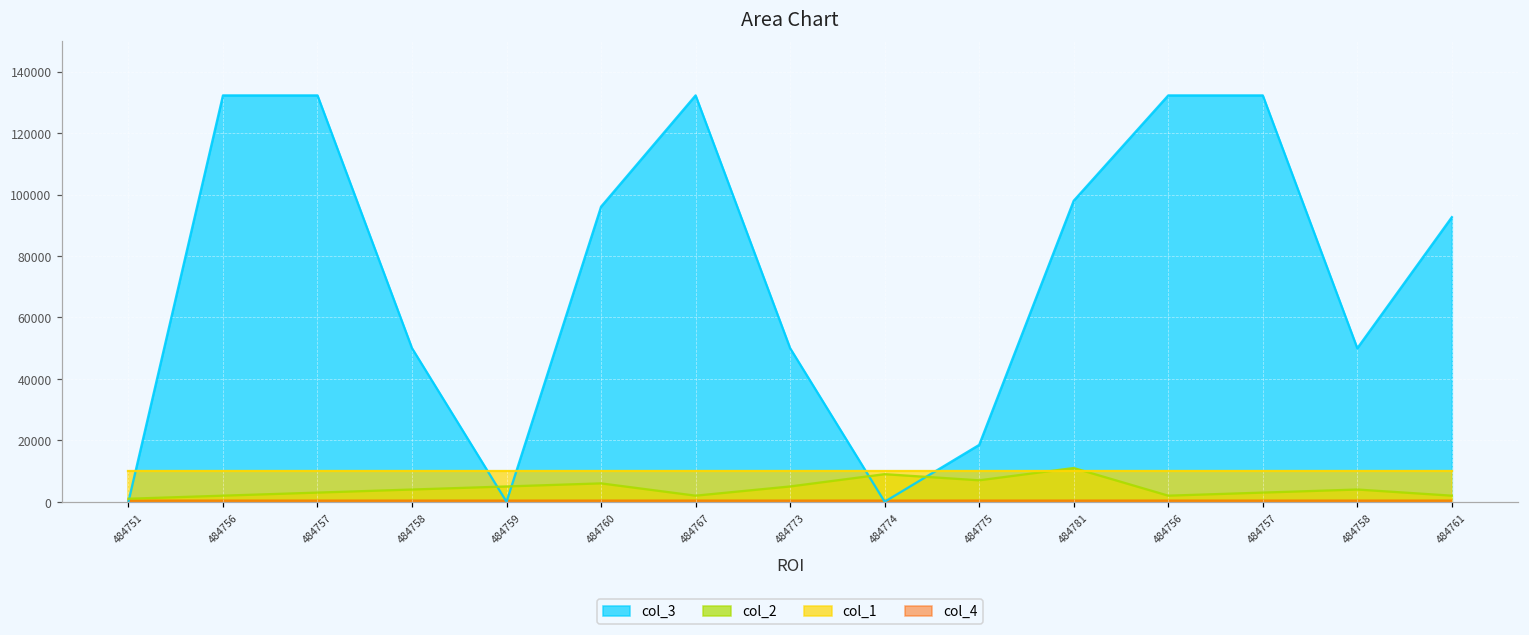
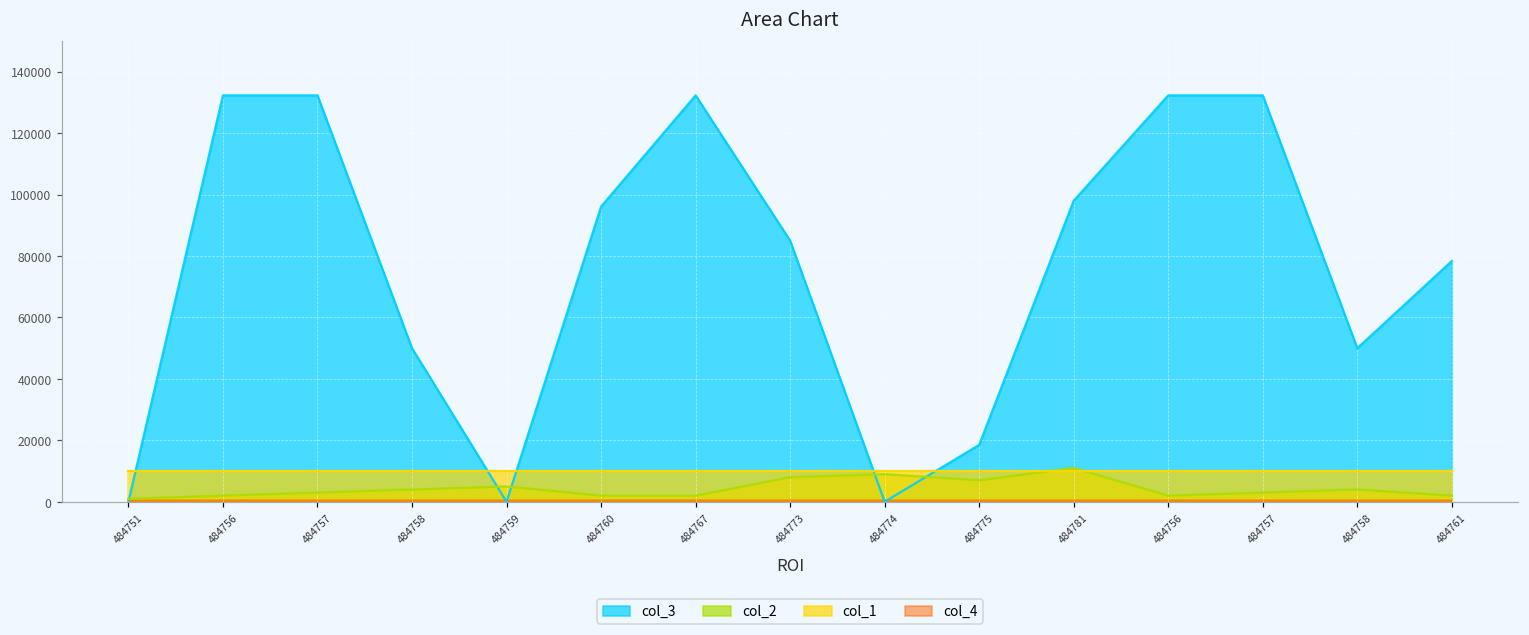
  {
    "col_3": {
      "484760": 96000,
      "484767": 132000,
-     "484773": 50000,
+     "484773": 85000,
      "484775": 19000,
      "484781": 98000,
-     "484761": 93000
+     "484761": 78000
    },
    "col_2": {
      "484759": 5000,
-     "484760": 6000,
+     "484760": 2000,
      "484767": 2000,
-     "484773": 5000,
+     "484773": 8000,
      "484774": 9000,
      "484775": 7000,
      "484781": 11000,
      "484761": 2000
    },
    "col_1": {
      "484751": 10000,
      "484759": 10000,
      "484760": 10000,
      "484767": 10000,
      "484773": 10000,
      "484774": 10000,
      "484775": 10000,
      "484781": 10000,
      "484761": 10000
    }
  }
